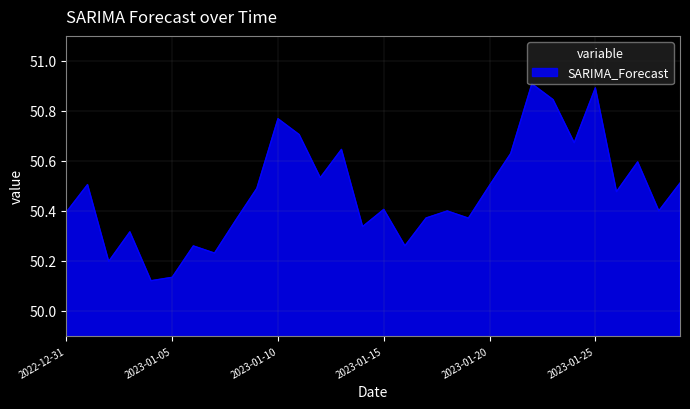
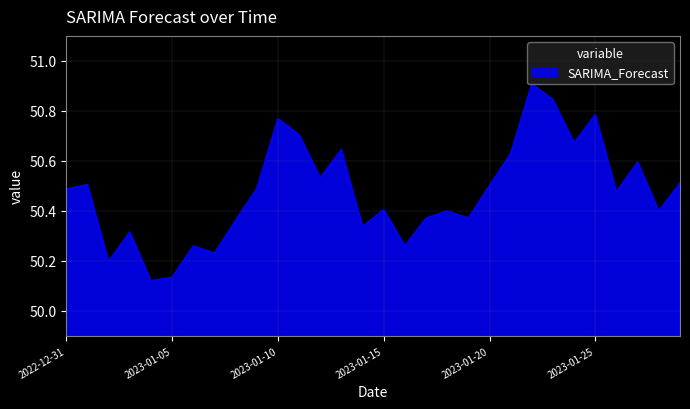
  {
-   "2022-12-31": 50.40,
+   "2022-12-31": 50.49,
    "2023-01-05": 50.13,
    "2023-01-10": 50.77,
    "2023-01-15": 50.41,
    "2023-01-20": 50.50,
-   "2023-01-25": 50.89
+   "2023-01-25": 50.79
  }
